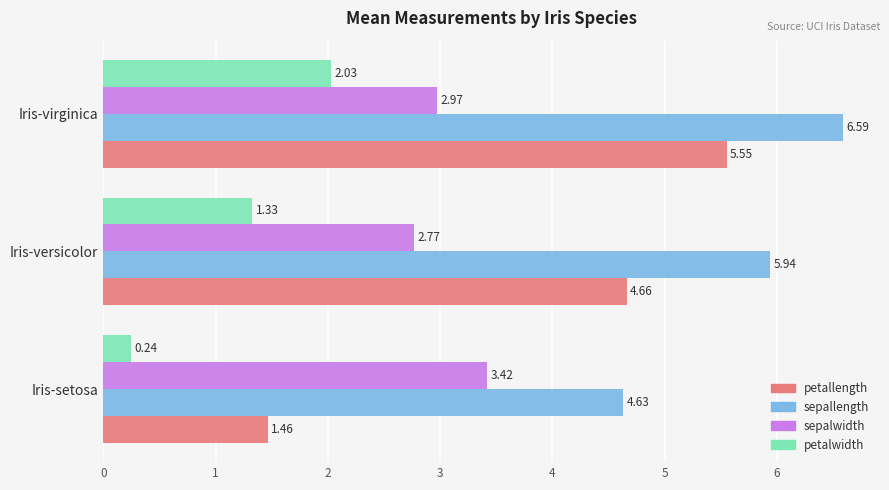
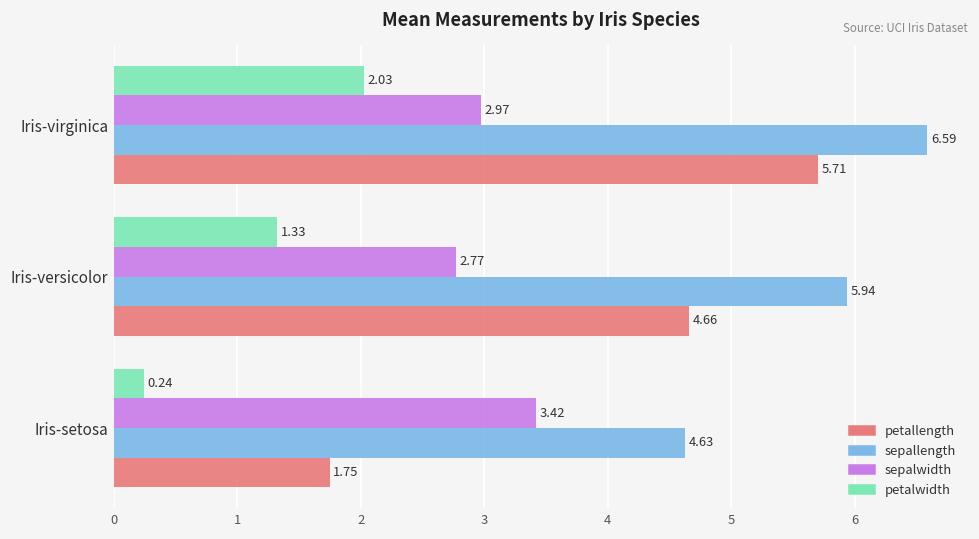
  {
    "petallength": {
-     "Iris-virginica": 5.55,
+     "Iris-virginica": 5.71,
      "Iris-versicolor": 4.66,
-     "Iris-setosa": 1.46
+     "Iris-setosa": 1.75
    },
    "sepallength": {
      "Iris-virginica": 6.59,
      "Iris-versicolor": 5.94,
      "Iris-setosa": 4.63
    },
    "sepalwidth": {
      "Iris-virginica": 2.97,
      "Iris-versicolor": 2.77,
      "Iris-setosa": 3.42
    },
    "petalwidth": {
      "Iris-virginica": 2.03,
      "Iris-versicolor": 1.33,
      "Iris-setosa": 0.24
    }
  }
